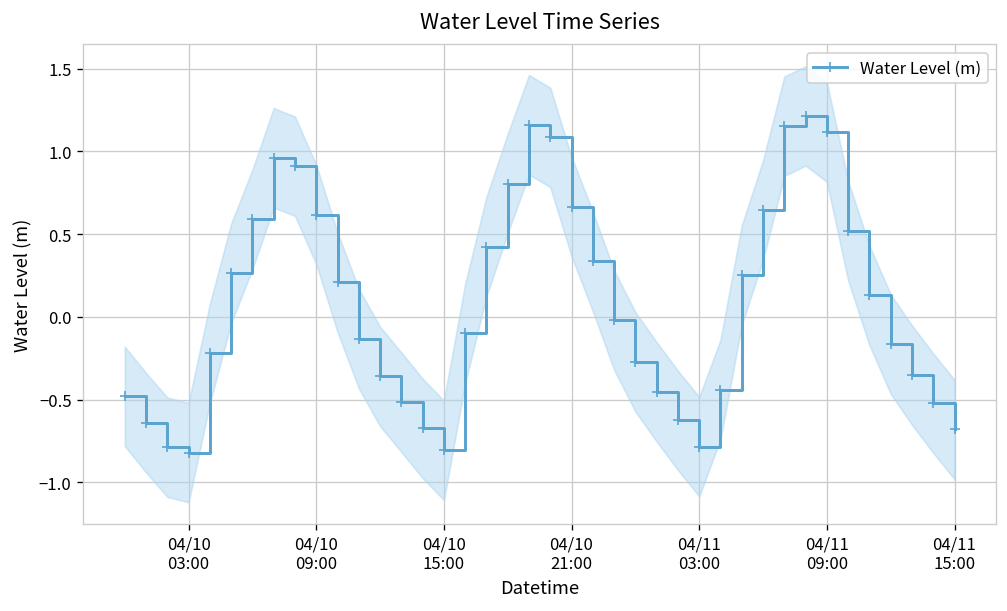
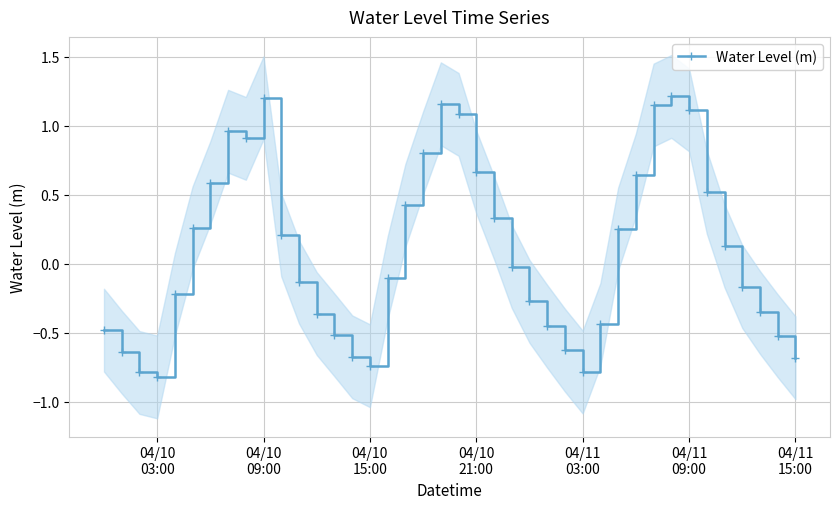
  {
    "Water Level (m)": {
      "04/10 03:00": -0.82,
-     "04/10 09:00": 0.62,
-     "04/10 15:00": -0.81,
+     "04/10 09:00": 1.20,
+     "04/10 15:00": -0.74,
      "04/10 21:00": 0.67,
      "04/11 03:00": -0.78,
      "04/11 09:00": 1.12,
      "04/11 15:00": -0.68
    }
  }
